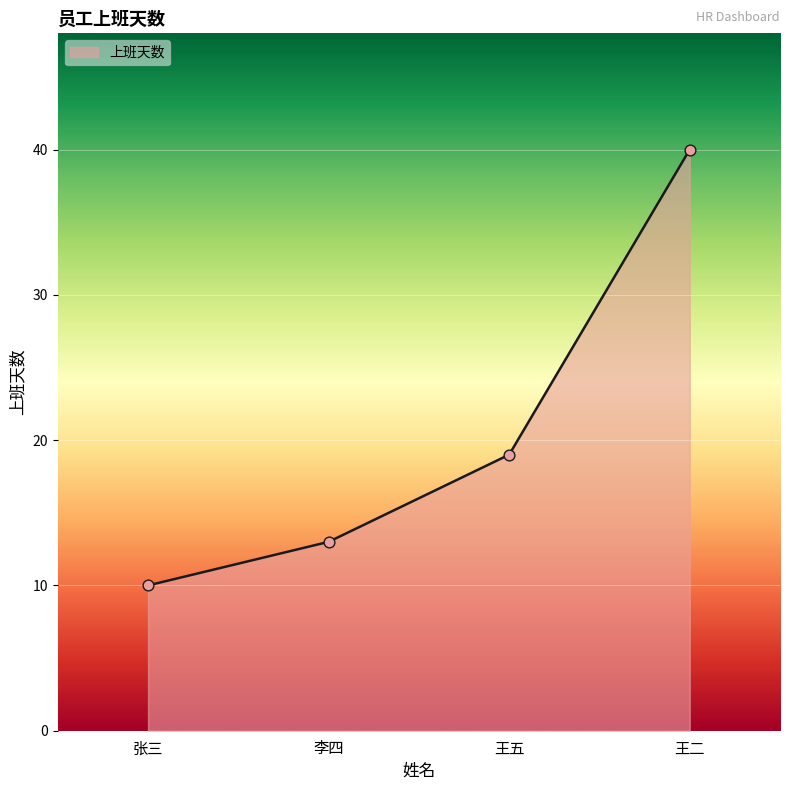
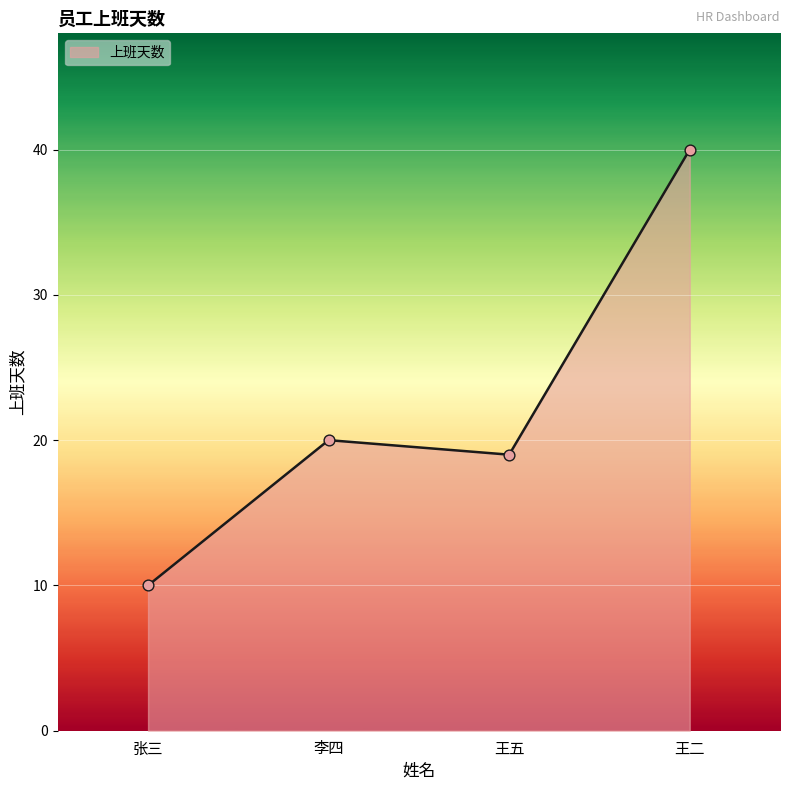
  {
    "张三": 10,
-   "李四": 13,
+   "李四": 20,
    "王五": 19,
    "王二": 40
  }
